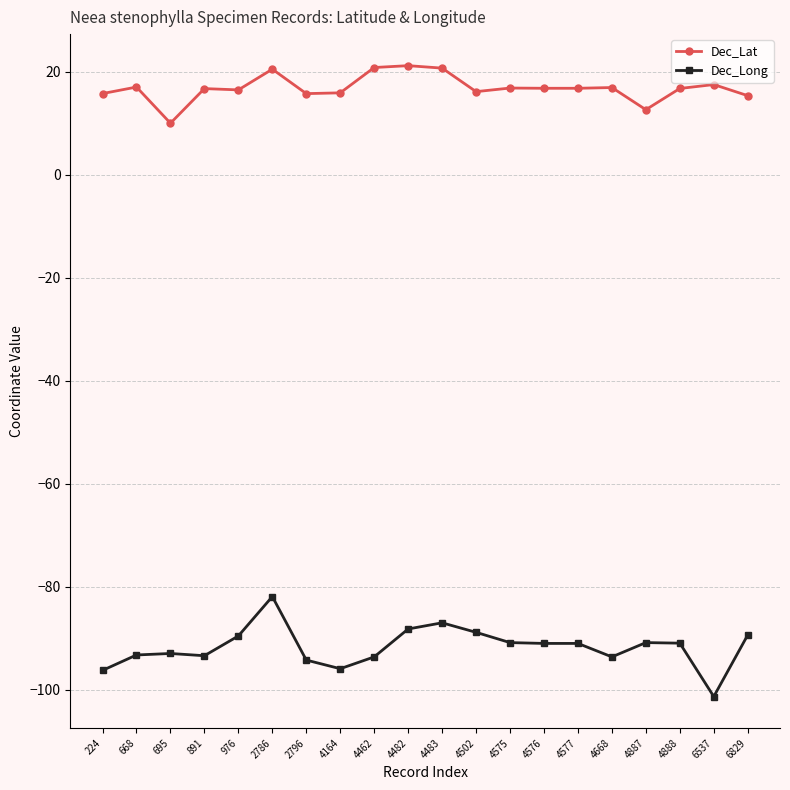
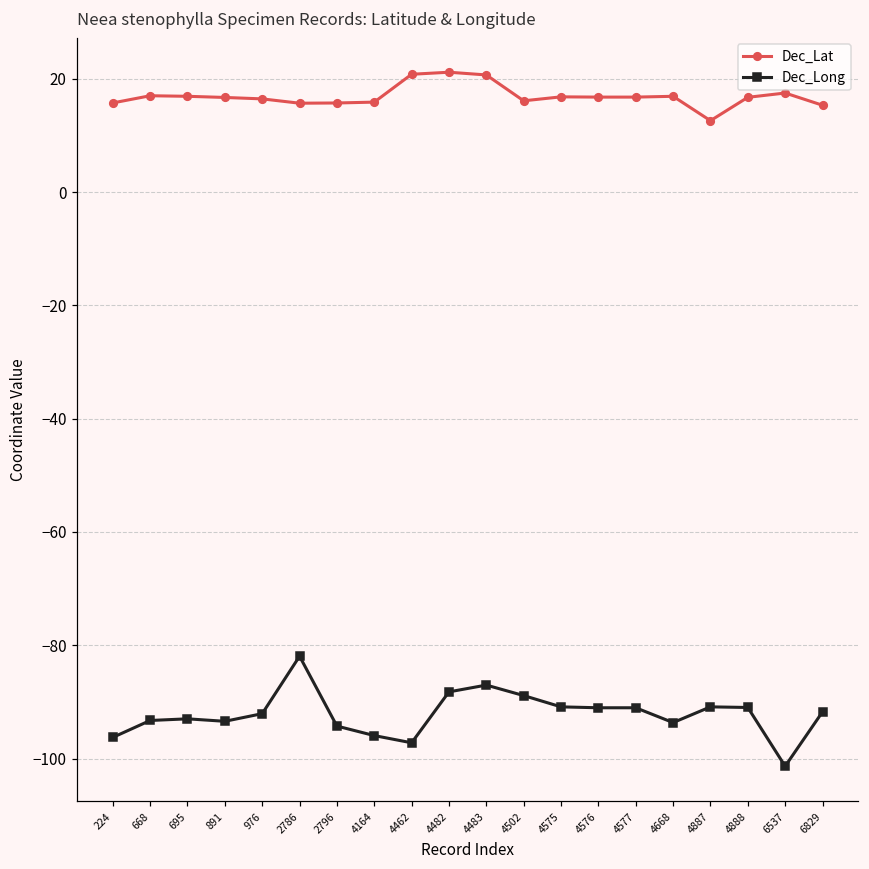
  {
    "Dec_Lat": {
      "224": 16,
      "668": 17,
-     "695": 10,
+     "695": 17,
      "891": 17,
      "976": 16,
-     "2786": 20,
+     "2786": 16,
      "2796": 16,
      "4164": 16,
      "4462": 21,
      "4482": 21,
      "4483": 21,
      "4502": 16,
      "4575": 17,
      "4576": 17,
      "4577": 17,
      "4668": 17,
      "4887": 13,
      "4888": 17,
      "6537": 17,
      "6829": 15
    },
    "Dec_Long": {
      "224": -96,
      "668": -93,
      "695": -93,
      "891": -93,
-     "976": -90,
+     "976": -92,
      "2786": -82,
      "2796": -94,
      "4164": -96,
-     "4462": -94,
+     "4462": -97,
      "4482": -88,
      "4483": -87,
      "4502": -89,
      "4575": -91,
      "4576": -91,
      "4577": -91,
      "4668": -94,
      "4887": -91,
      "4888": -91,
      "6537": -101,
-     "6829": -89
+     "6829": -92
    }
  }
